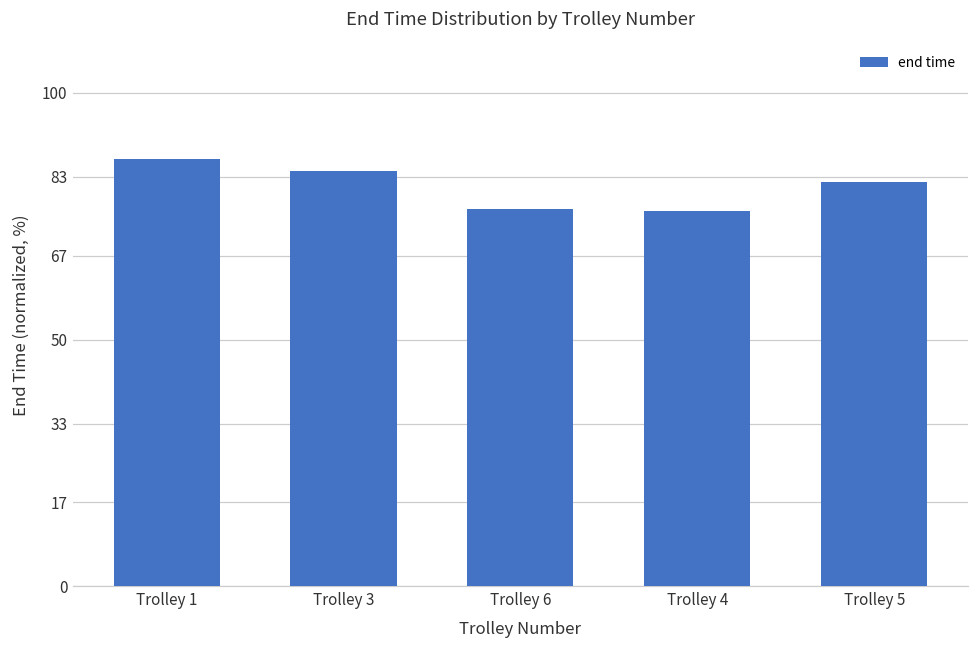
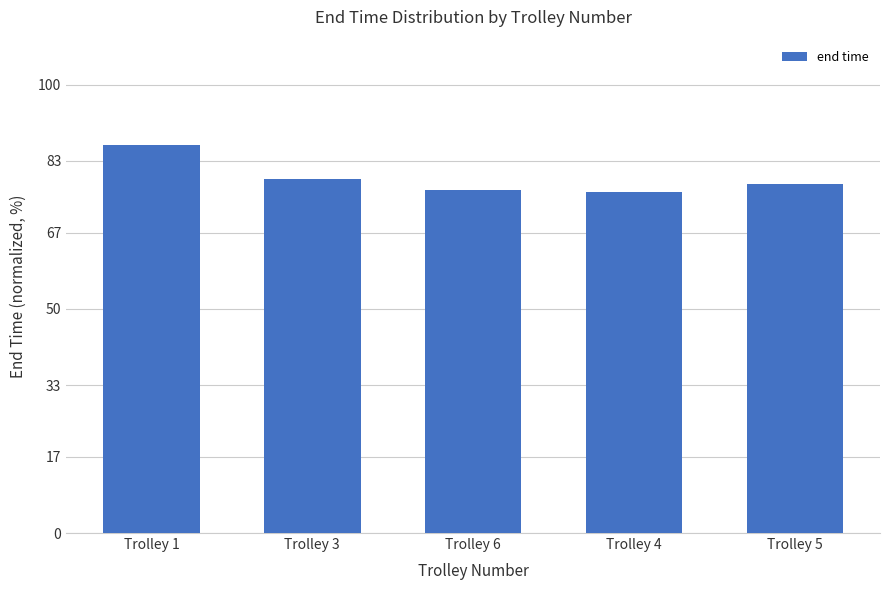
  {
    "Trolley 1": 87,
-   "Trolley 3": 84,
+   "Trolley 3": 79,
    "Trolley 6": 76,
    "Trolley 4": 76,
-   "Trolley 5": 82
+   "Trolley 5": 78
  }
